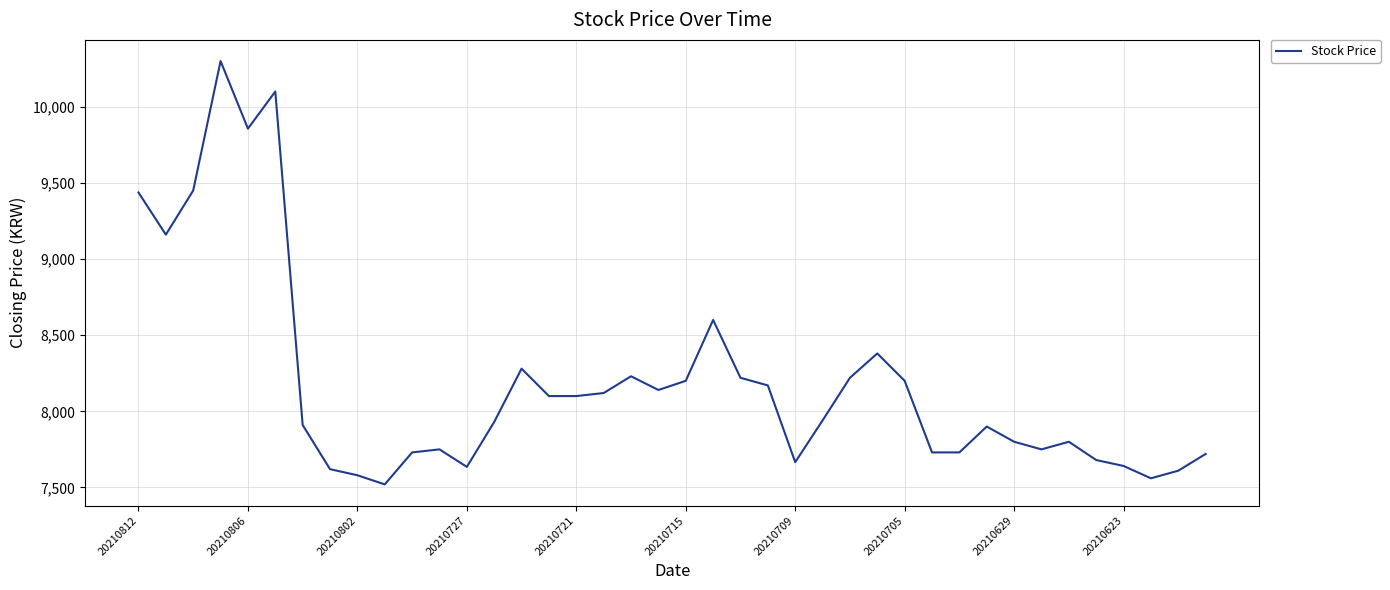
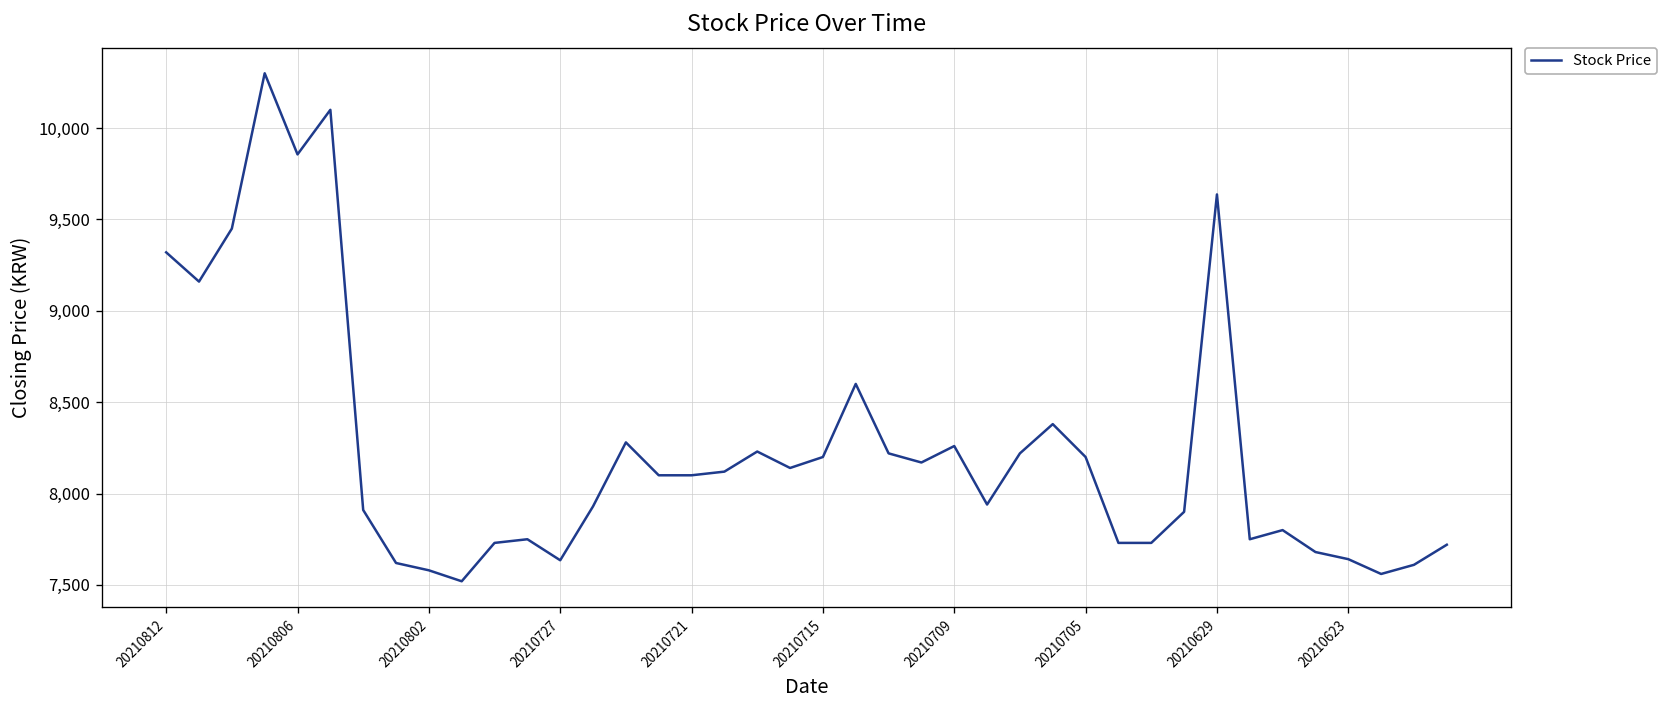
  {
-   "20210812": "9,440",
+   "20210812": "9,320",
    "20210806": "9,860",
    "20210802": "7,580",
    "20210727": "7,640",
    "20210721": "8,100",
    "20210715": "8,200",
-   "20210709": "7,670",
+   "20210709": "8,260",
    "20210705": "8,200",
-   "20210629": "7,800",
+   "20210629": "9,640",
    "20210623": "7,640"
  }
